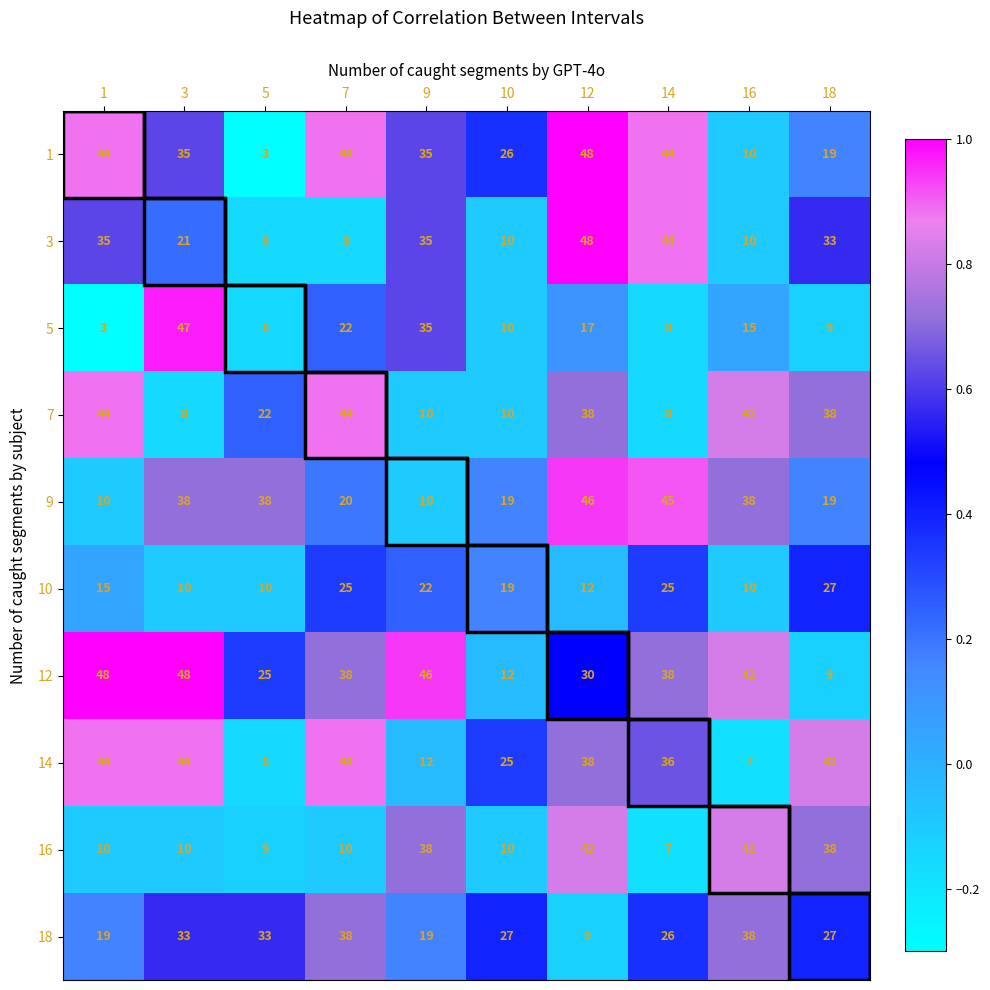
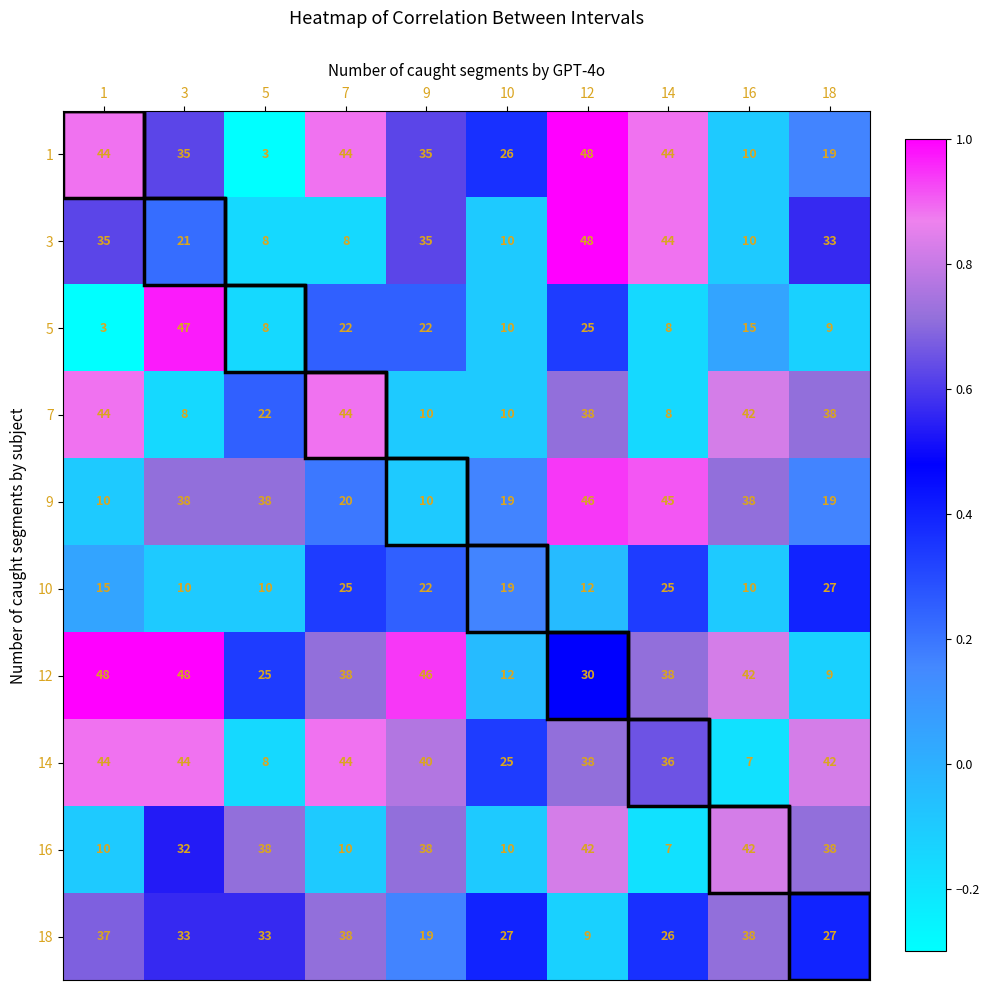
  {
    "1": {
      "1": 44,
      "3": 35,
      "5": 3,
      "7": 44,
      "9": 35,
      "10": 26,
      "12": 48,
      "14": 44,
      "16": 10,
      "18": 19
    },
    "3": {
      "1": 35,
      "3": 21,
      "5": 8,
      "7": 8,
      "9": 35,
      "10": 10,
      "12": 48,
      "14": 44,
      "16": 10,
      "18": 33
    },
    "5": {
      "1": 3,
      "3": 47,
      "5": 8,
      "7": 22,
-     "9": 35,
+     "9": 22,
      "10": 10,
-     "12": 17,
+     "12": 25,
      "14": 8,
      "16": 15,
      "18": 9
    },
    "7": {
      "1": 44,
      "3": 8,
      "5": 22,
      "7": 44,
      "9": 10,
      "10": 10,
      "12": 38,
      "14": 8,
      "16": 42,
      "18": 38
    },
    "9": {
      "1": 10,
      "3": 38,
      "5": 38,
      "7": 20,
      "9": 10,
      "10": 19,
      "12": 46,
      "14": 45,
      "16": 38,
      "18": 19
    },
    "10": {
      "1": 15,
      "3": 10,
      "5": 10,
      "7": 25,
      "9": 22,
      "10": 19,
      "12": 12,
      "14": 25,
      "16": 10,
      "18": 27
    },
    "12": {
      "1": 48,
      "3": 48,
      "5": 25,
      "7": 38,
      "9": 46,
      "10": 12,
      "12": 30,
      "14": 38,
      "16": 42,
      "18": 9
    },
    "14": {
      "1": 44,
      "3": 44,
      "5": 8,
      "7": 44,
-     "9": 12,
+     "9": 40,
      "10": 25,
      "12": 38,
      "14": 36,
      "16": 7,
      "18": 42
    },
    "16": {
      "1": 10,
-     "3": 10,
-     "5": 9,
+     "3": 32,
+     "5": 38,
      "7": 10,
      "9": 38,
      "10": 10,
      "12": 42,
      "14": 7,
      "16": 42,
      "18": 38
    },
    "18": {
-     "1": 19,
+     "1": 37,
      "3": 33,
      "5": 33,
      "7": 38,
      "9": 19,
      "10": 27,
      "12": 9,
      "14": 26,
      "16": 38,
      "18": 27
    }
  }
